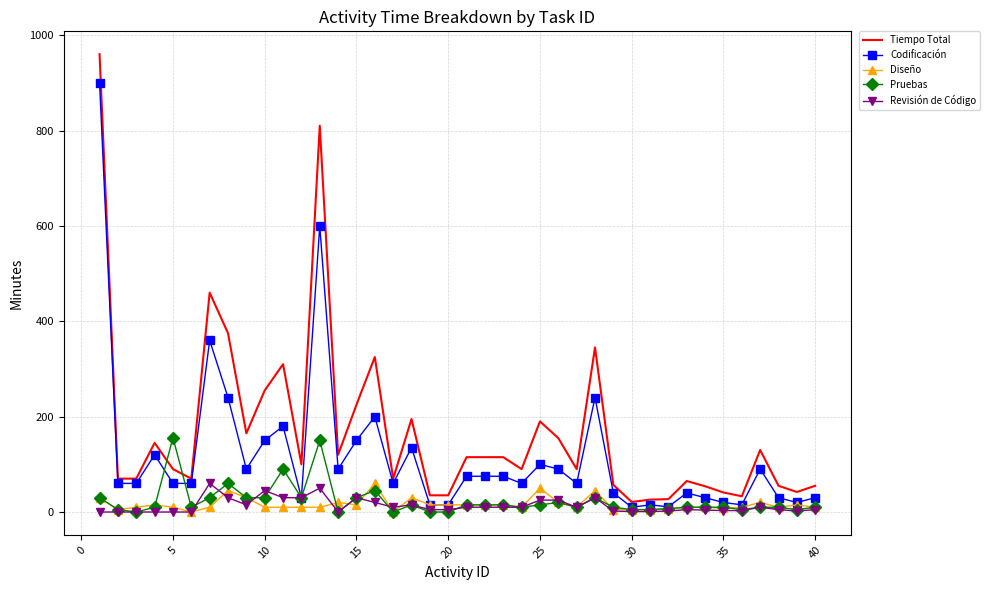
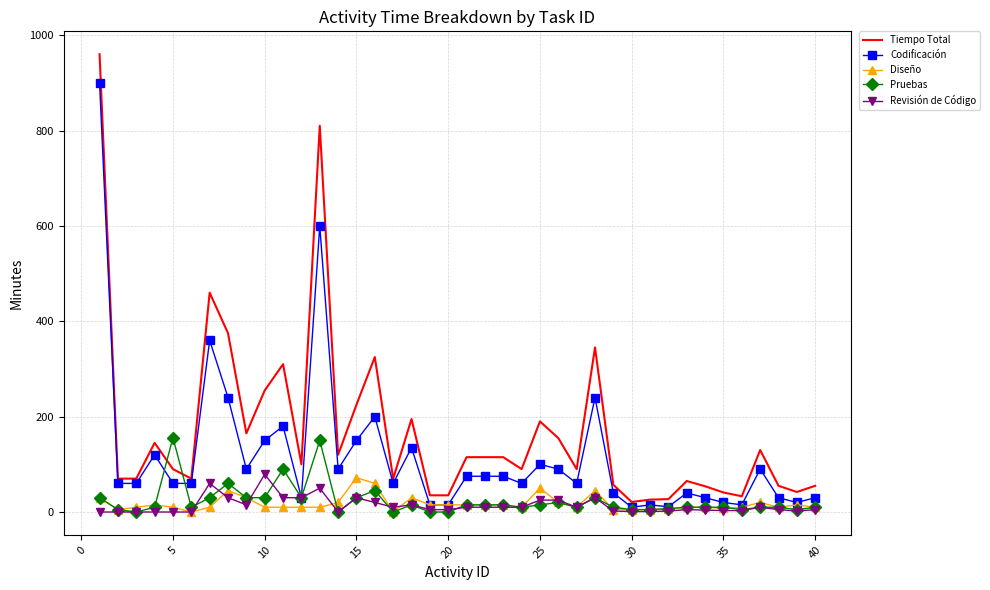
  {
    "Tiempo Total": {
      "5": 90,
      "10": 260,
      "15": 230,
      "20": 40,
      "25": 190,
      "30": 20,
      "35": 40,
      "40": 60
    },
    "Codificación": {
      "5": 60,
      "10": 150,
      "15": 150,
      "25": 100,
      "35": 20,
      "40": 30
    },
    "Diseño": {
      "5": 10,
      "10": 10,
-     "15": 20,
+     "15": 70,
      "25": 50
    },
    "Pruebas": {
      "5": 160,
      "10": 30,
      "25": 20
    },
    "Revisión de Código": {
      "5": 0,
-     "10": 50,
+     "10": 80,
      "25": 30
    }
  }
